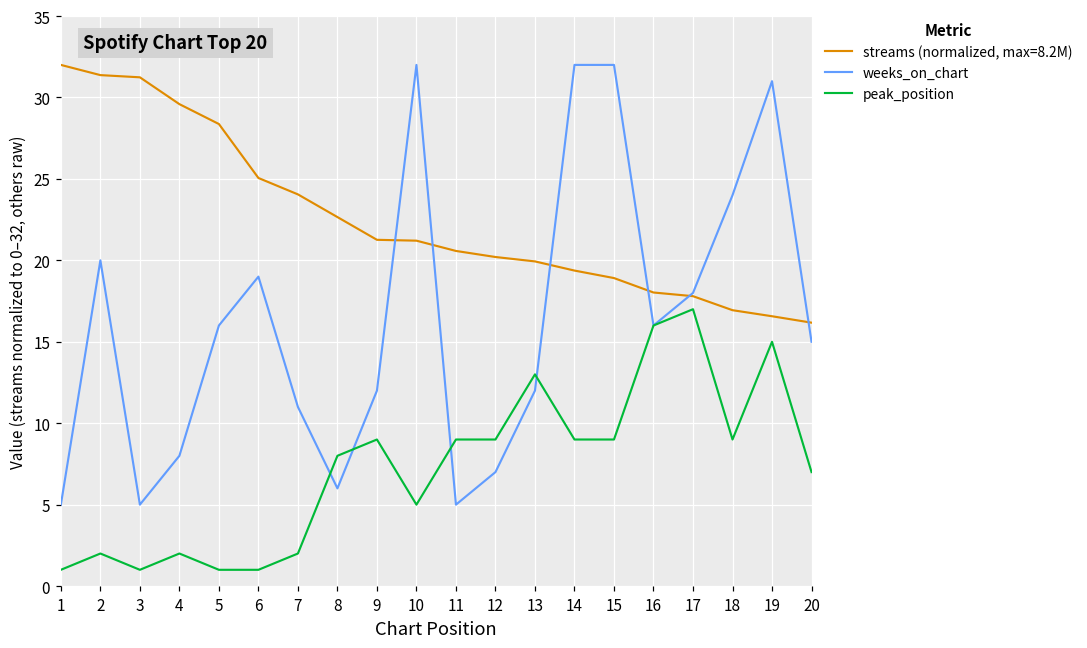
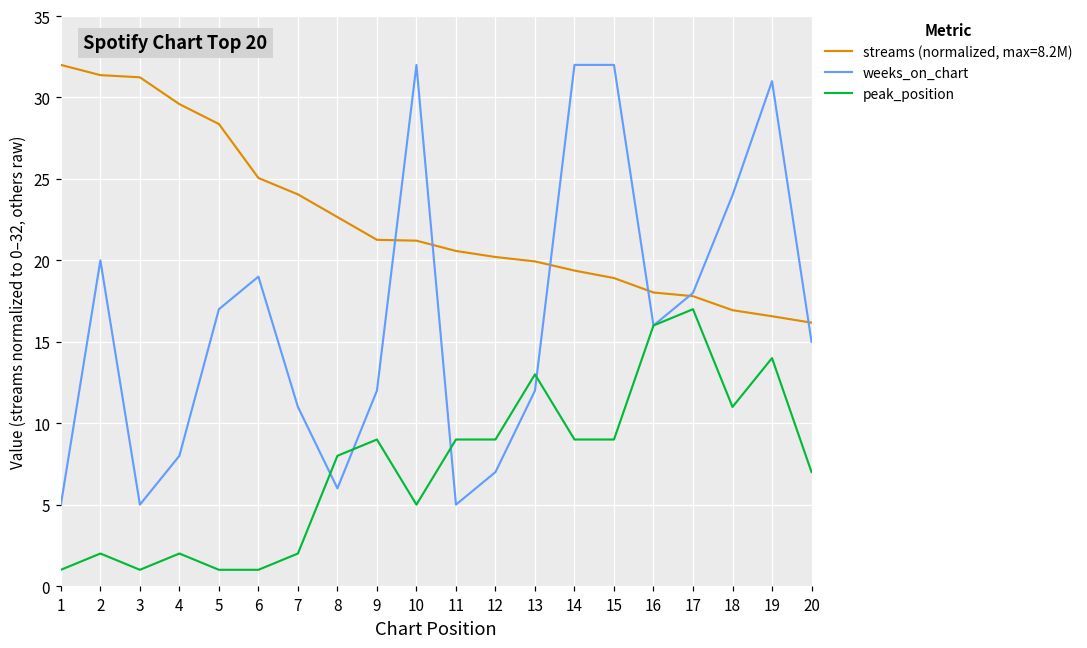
  {
    "streams (normalized, max=8.2M)": {
      "1": 32,
      "3": 31.2,
      "4": 29.6,
      "5": 28.4,
      "6": 25,
      "7": 24,
      "8": 22.7,
      "9": 21.3,
      "10": 21.2,
      "11": 20.6,
      "12": 20.2,
      "13": 20,
      "14": 19.4,
      "15": 19,
      "16": 18,
      "17": 17.8,
      "18": 17,
      "19": 16.6,
      "20": 16.2
    },
    "weeks_on_chart": {
      "1": 5,
      "2": 20,
      "3": 5,
      "4": 8,
-     "5": 16,
+     "5": 17,
      "6": 19,
      "7": 11,
      "8": 6,
      "9": 12,
      "10": 32,
      "11": 5,
      "12": 7,
      "13": 12,
      "14": 32,
      "15": 32,
      "17": 18,
      "18": 24,
      "19": 31,
      "20": 15
    },
    "peak_position": {
      "1": 1,
      "2": 2,
      "3": 1,
      "4": 2,
      "5": 1,
      "6": 1,
      "7": 2,
      "8": 8,
      "9": 9,
      "10": 5,
      "11": 9,
      "12": 9,
      "13": 13,
      "14": 9,
      "15": 9,
      "17": 17,
-     "18": 9,
-     "19": 15,
+     "18": 11,
+     "19": 14,
      "20": 7
    }
  }
